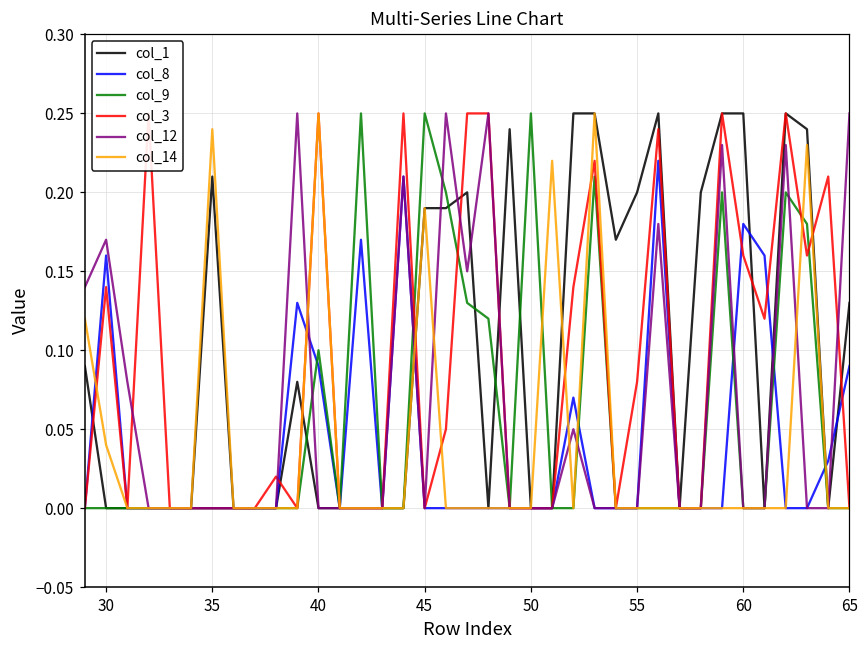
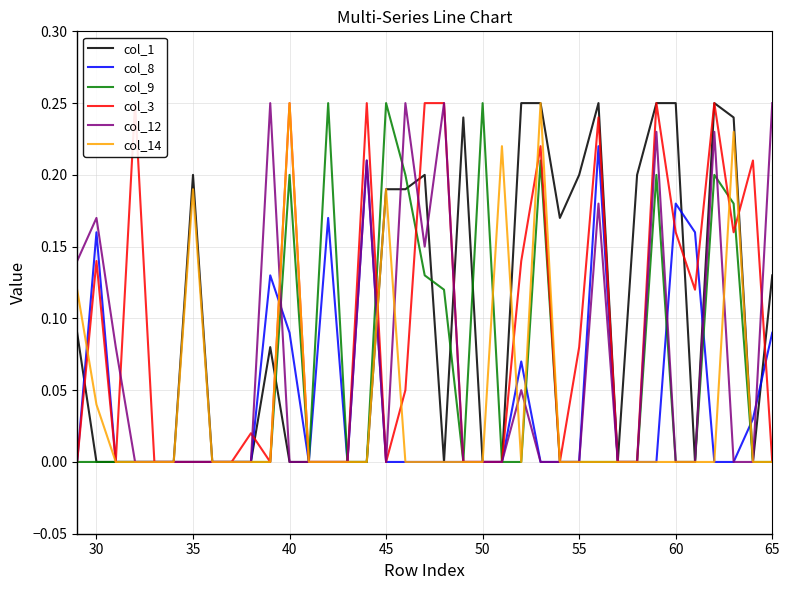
  {
    "col_1": {
-     "35": 0.21,
+     "35": 0.20,
      "55": 0.20,
      "60": 0.25,
      "65": 0.13
    },
    "col_8": {
      "30": 0.16,
      "40": 0.09,
      "60": 0.18,
      "65": 0.09
    },
    "col_9": {
-     "40": 0.1,
+     "40": 0.2,
      "45": 0.250,
      "50": 0.250
    },
    "col_3": {
      "30": 0.14,
      "55": 0.08,
      "60": 0.16
    },
    "col_12": {
      "30": 0.17,
      "65": 0.25
    },
    "col_14": {
      "30": 0.04,
-     "35": 0.24
+     "35": 0.19
    }
  }
